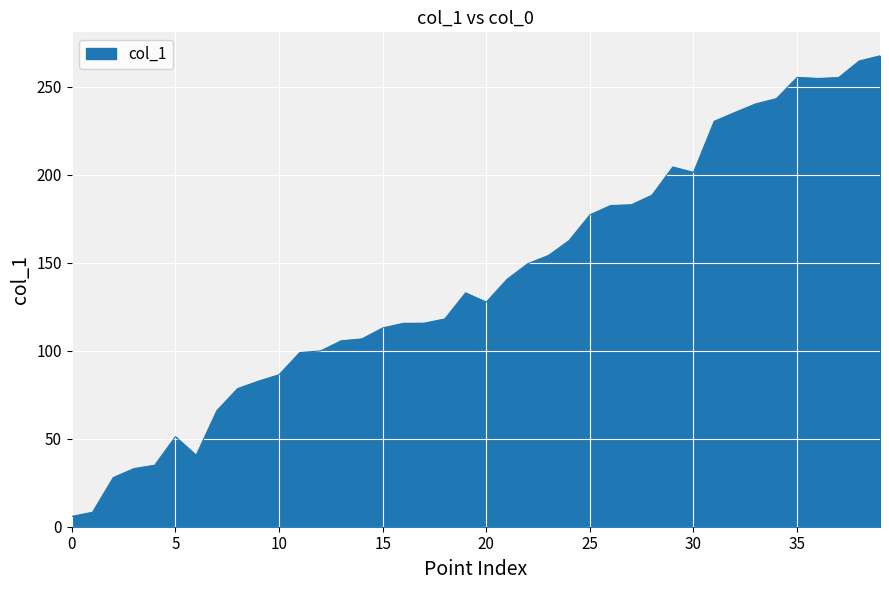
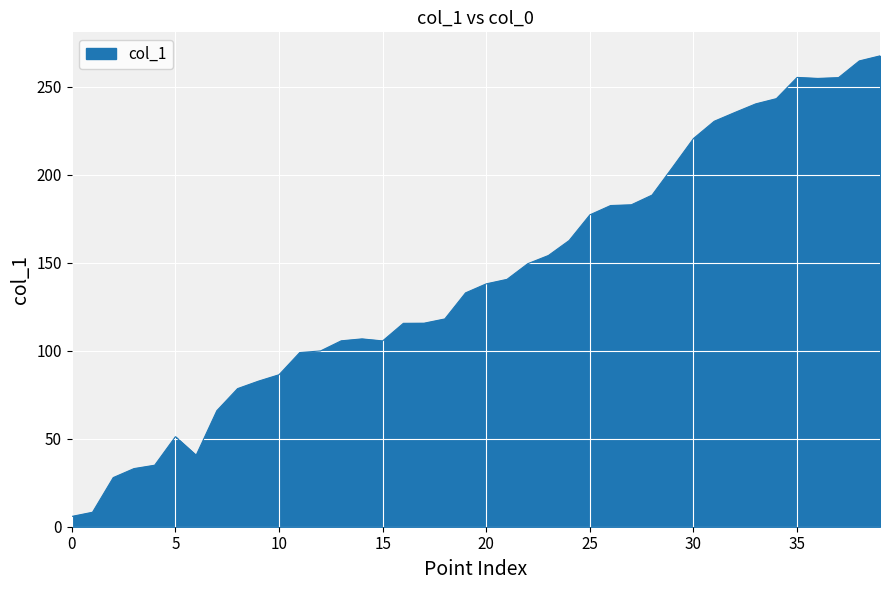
  {
    "0": 6,
    "5": 51,
    "10": 86,
-   "15": 113,
-   "20": 128,
+   "15": 106,
+   "20": 138,
    "25": 177,
-   "30": 201,
+   "30": 221,
    "35": 255
  }
